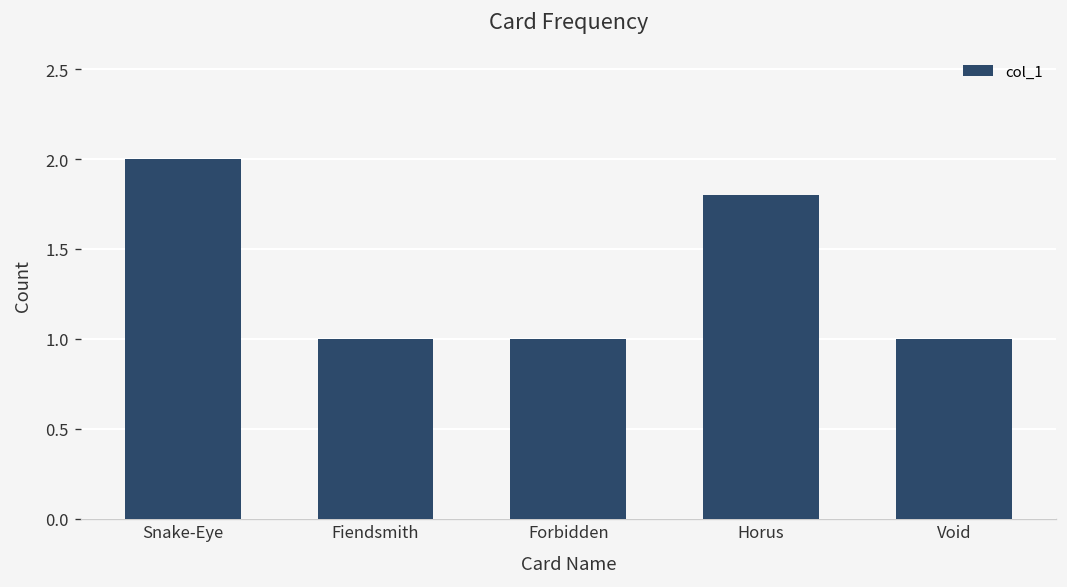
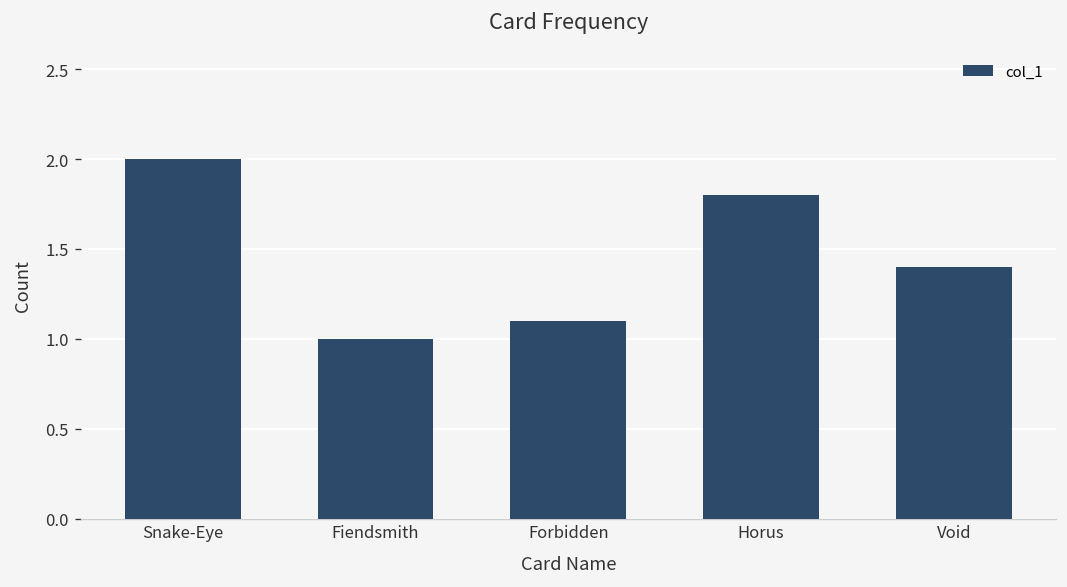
  {
    "Snake-Eye": 2.0,
    "Fiendsmith": 1.0,
-   "Forbidden": 1.0,
+   "Forbidden": 1.1,
    "Horus": 1.8,
-   "Void": 1.0
+   "Void": 1.4
  }
